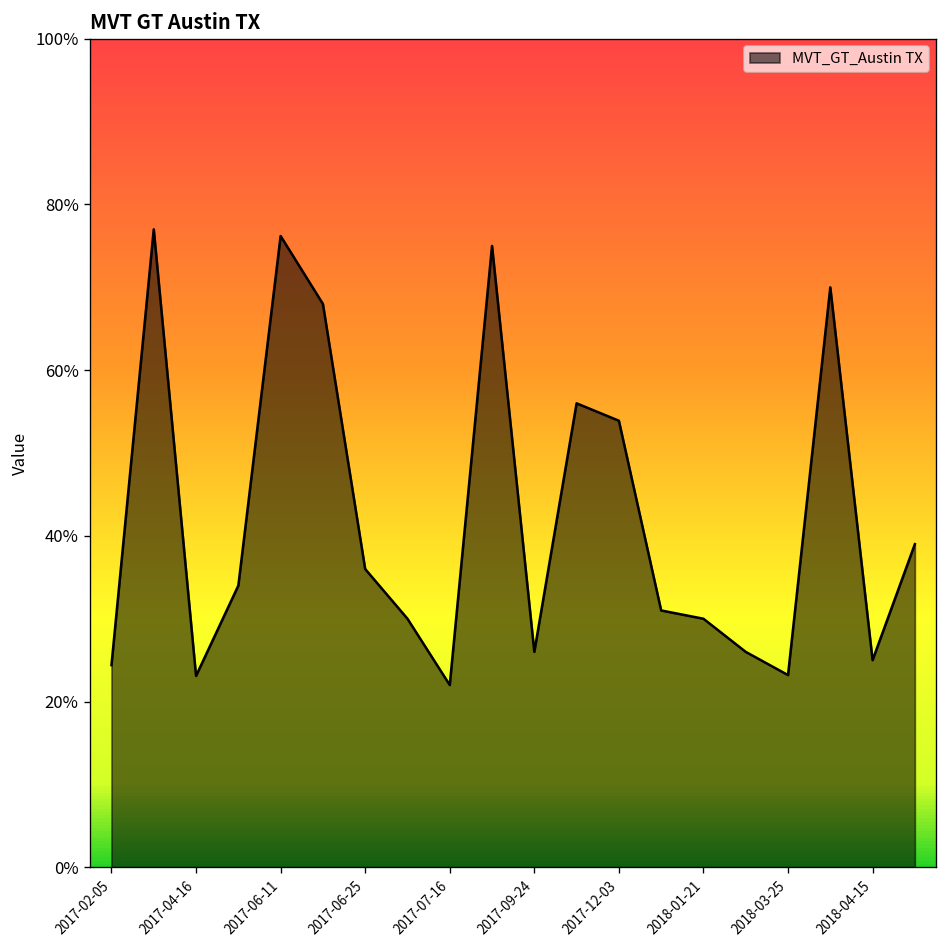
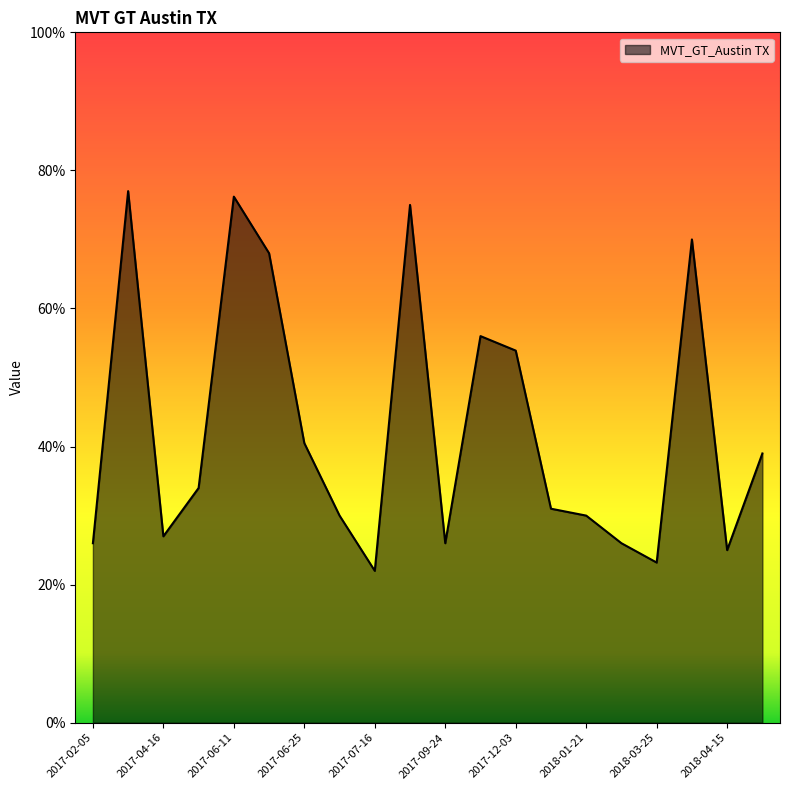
  {
-   "2017-02-05": "24%",
-   "2017-04-16": "23%",
+   "2017-02-05": "26%",
+   "2017-04-16": "27%",
    "2017-06-11": "76%",
-   "2017-06-25": "36%",
+   "2017-06-25": "41%",
    "2017-07-16": "22%",
    "2017-09-24": "26%",
    "2017-12-03": "54%",
    "2018-01-21": "30%",
    "2018-03-25": "23%",
    "2018-04-15": "25%"
  }
